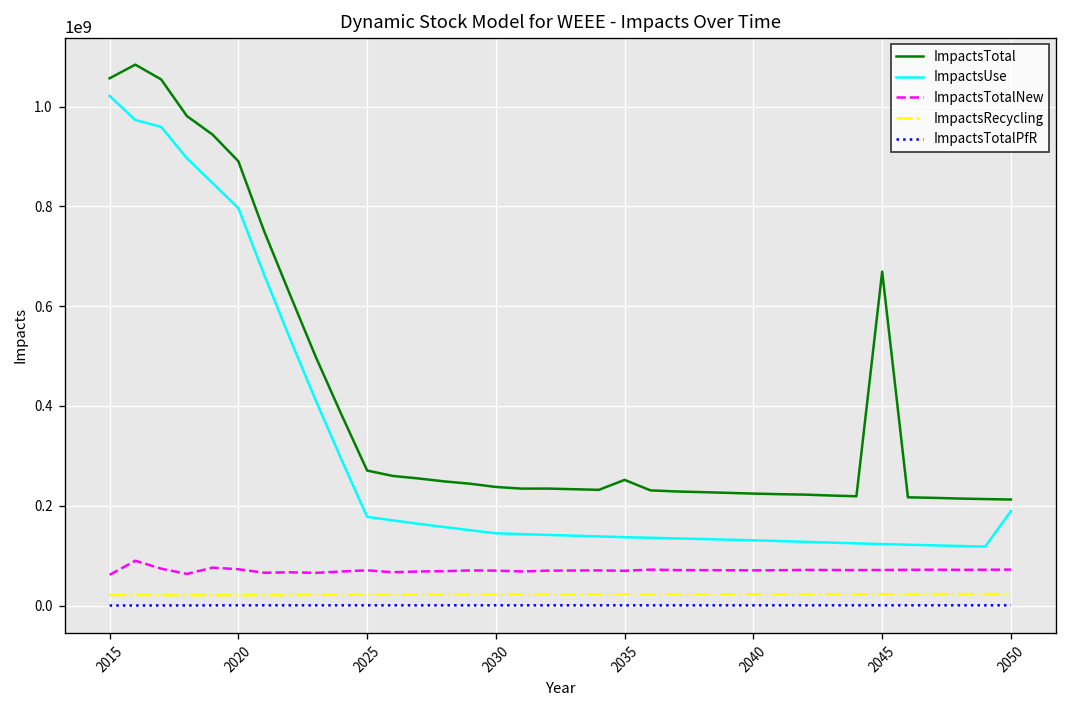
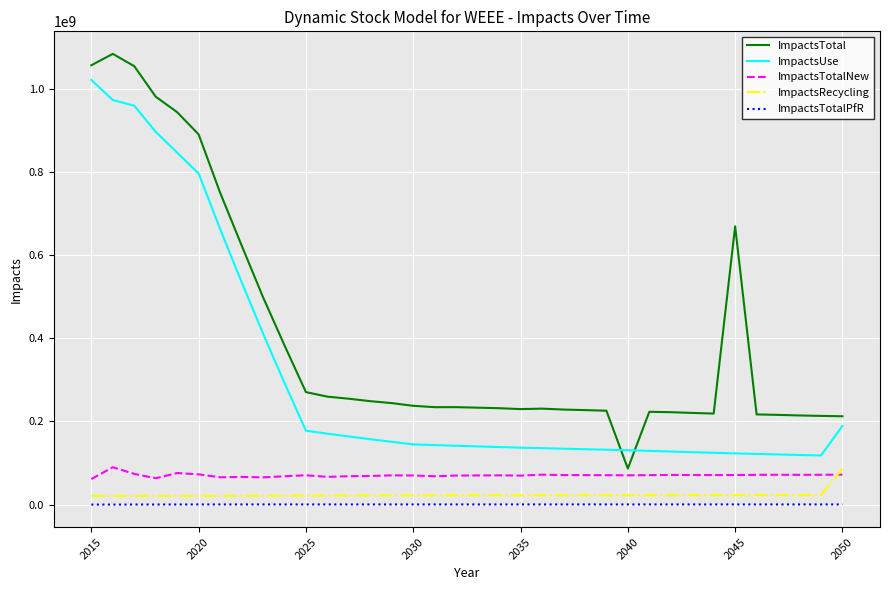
  {
    "ImpactsTotal": {
      "2015": 1060000000,
      "2020": 890000000,
      "2025": 270000000,
      "2030": 240000000,
-     "2035": 250000000,
-     "2040": 220000000,
+     "2035": 230000000,
+     "2040": 90000000,
      "2045": 670000000,
      "2050": 210000000
    },
    "ImpactsUse": {
      "2015": 1020000000,
      "2020": 800000000,
      "2025": 180000000,
      "2030": 140000000,
      "2035": 140000000,
      "2040": 130000000,
      "2045": 120000000,
      "2050": 190000000
    },
    "ImpactsTotalNew": {
      "2015": 60000000,
      "2020": 70000000,
      "2025": 70000000,
      "2030": 70000000,
      "2035": 70000000,
      "2040": 70000000,
      "2045": 70000000,
      "2050": 70000000
    },
    "ImpactsRecycling": {
      "2015": 20000000,
      "2020": 20000000,
      "2025": 20000000,
      "2030": 20000000,
      "2035": 20000000,
      "2040": 20000000,
      "2045": 20000000,
-     "2050": 20000000
+     "2050": 90000000
    },
    "ImpactsTotalPfR": {
      "2015": 0,
      "2020": 0,
      "2025": 0,
      "2030": 0,
      "2035": 0,
      "2040": 0,
      "2045": 0,
      "2050": 0
    }
  }
